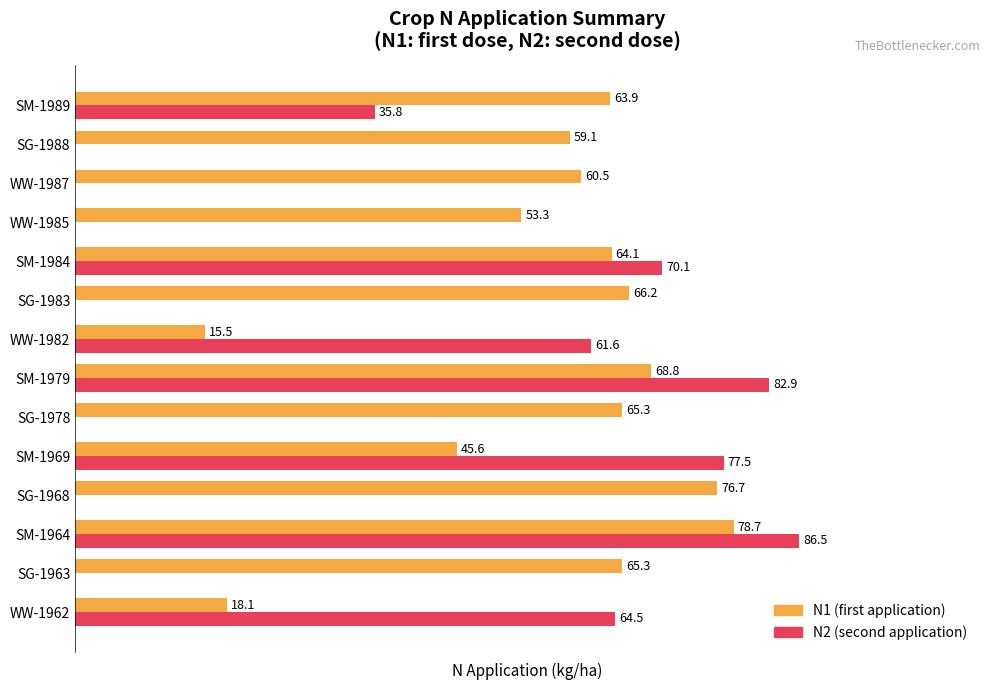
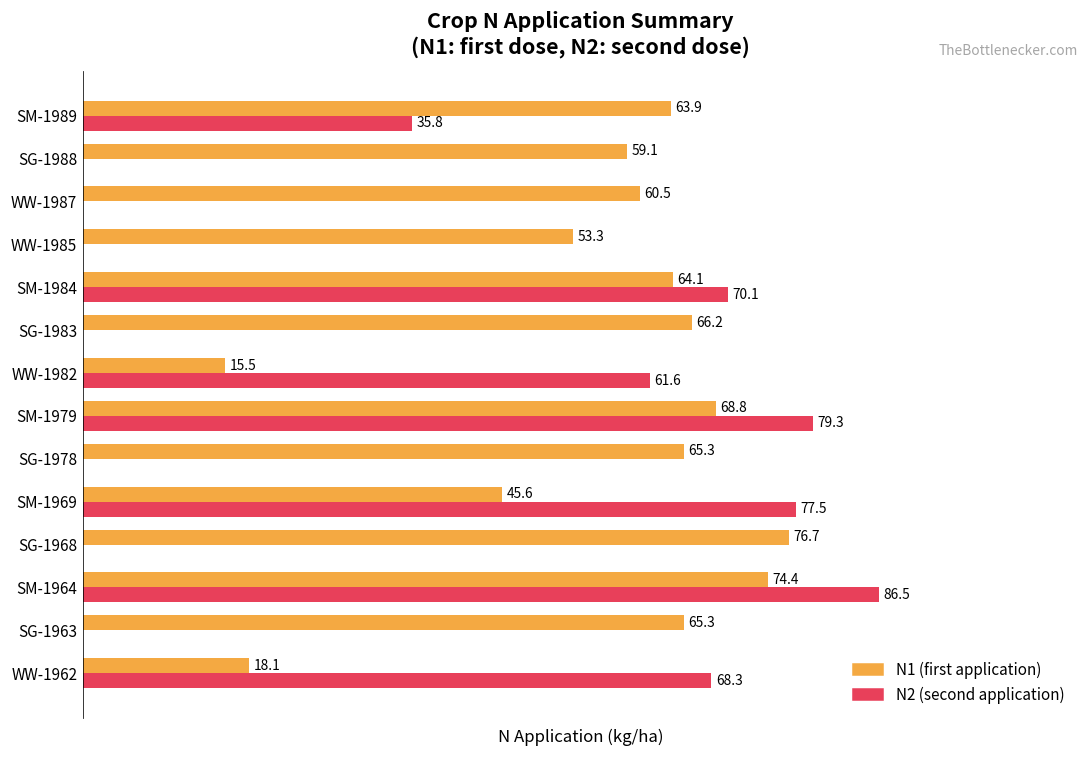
  {
    "N1 (first application)": {
      "SM-1989": 63.9,
      "SG-1988": 59.1,
      "WW-1987": 60.5,
      "WW-1985": 53.3,
      "SM-1984": 64.1,
      "SG-1983": 66.2,
      "WW-1982": 15.5,
      "SM-1979": 68.8,
      "SG-1978": 65.3,
      "SM-1969": 45.6,
      "SG-1968": 76.7,
-     "SM-1964": 78.7,
+     "SM-1964": 74.4,
      "SG-1963": 65.3,
      "WW-1962": 18.1
    },
    "N2 (second application)": {
      "SM-1989": 35.8,
      "SM-1984": 70.1,
      "WW-1982": 61.6,
-     "SM-1979": 82.9,
+     "SM-1979": 79.3,
      "SM-1969": 77.5,
      "SM-1964": 86.5,
-     "WW-1962": 64.5
+     "WW-1962": 68.3
    }
  }
